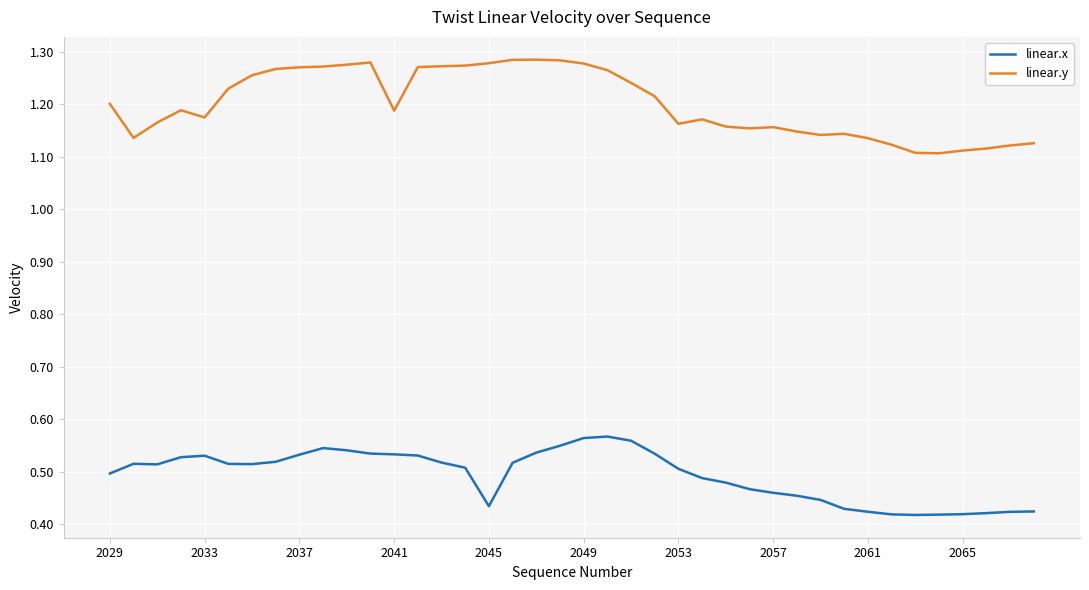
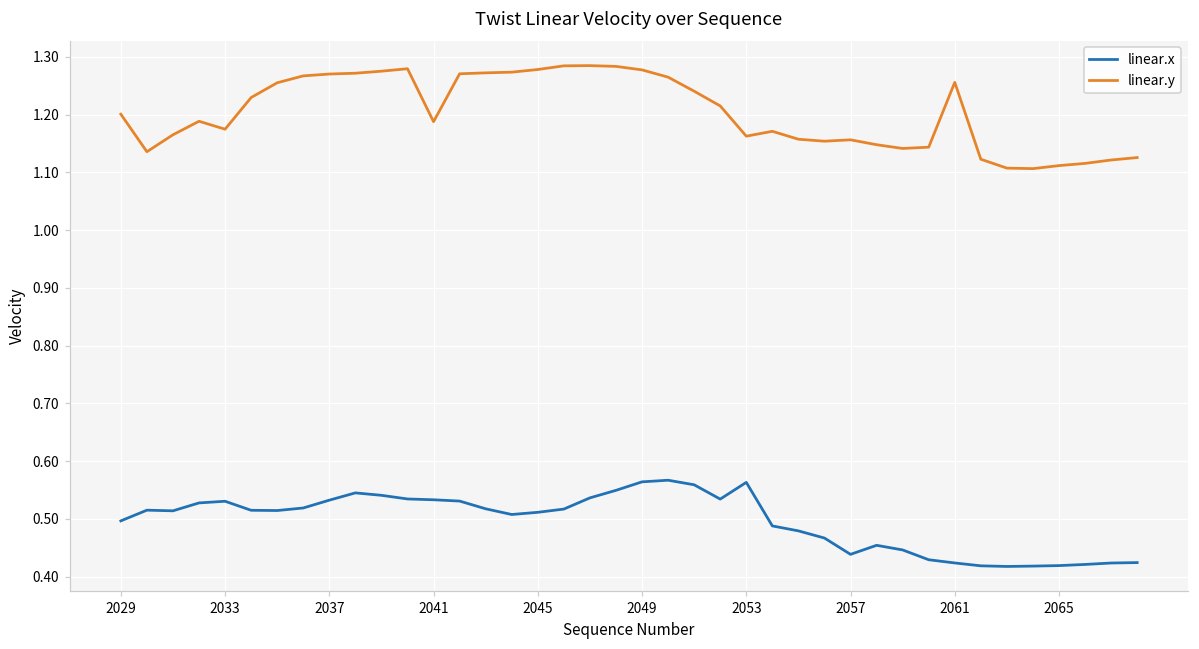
  {
    "linear.x": {
      "2029": 0.50,
      "2033": 0.53,
      "2037": 0.53,
      "2041": 0.53,
-     "2045": 0.43,
+     "2045": 0.51,
      "2049": 0.56,
-     "2053": 0.51,
-     "2057": 0.46,
+     "2053": 0.56,
+     "2057": 0.44,
      "2061": 0.42,
      "2065": 0.42
    },
    "linear.y": {
      "2029": 1.20,
      "2033": 1.17,
      "2037": 1.27,
      "2041": 1.19,
      "2045": 1.28,
      "2049": 1.28,
      "2053": 1.16,
      "2057": 1.16,
-     "2061": 1.14,
+     "2061": 1.26,
      "2065": 1.11
    }
  }
